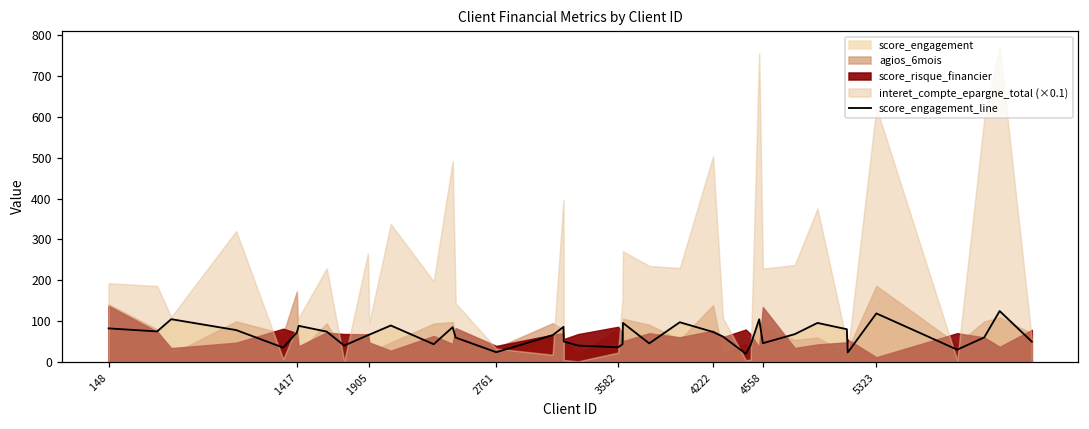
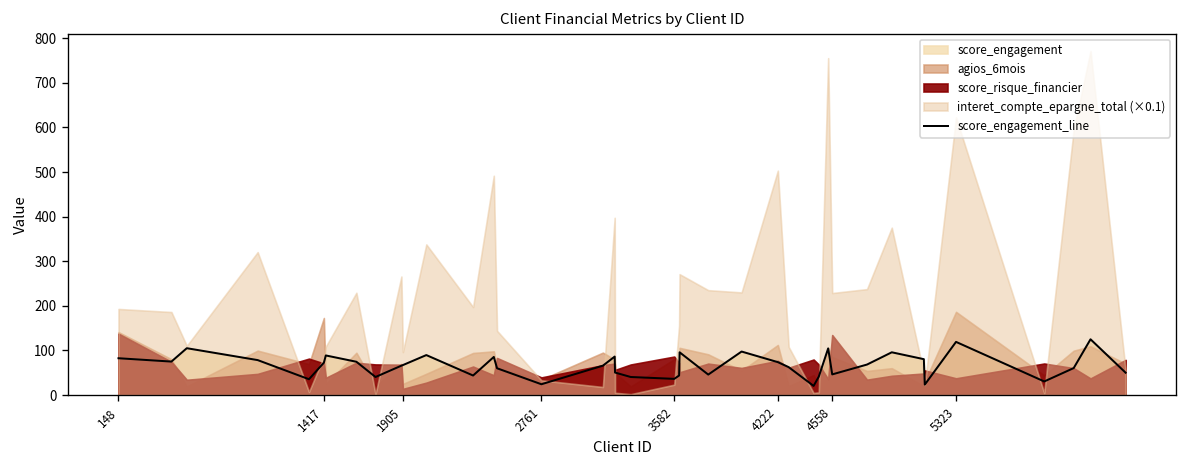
  {
    "agios_6mois": {
      "1417": 170,
      "1905": 20,
-     "4222": 140,
+     "4222": 110,
      "4558": 90,
      "5323": 190
    },
    "score_risque_financier": {
-     "1905": 50,
+     "1905": 10,
      "4558": 130,
-     "5323": 10
+     "5323": 40
    }
  }
